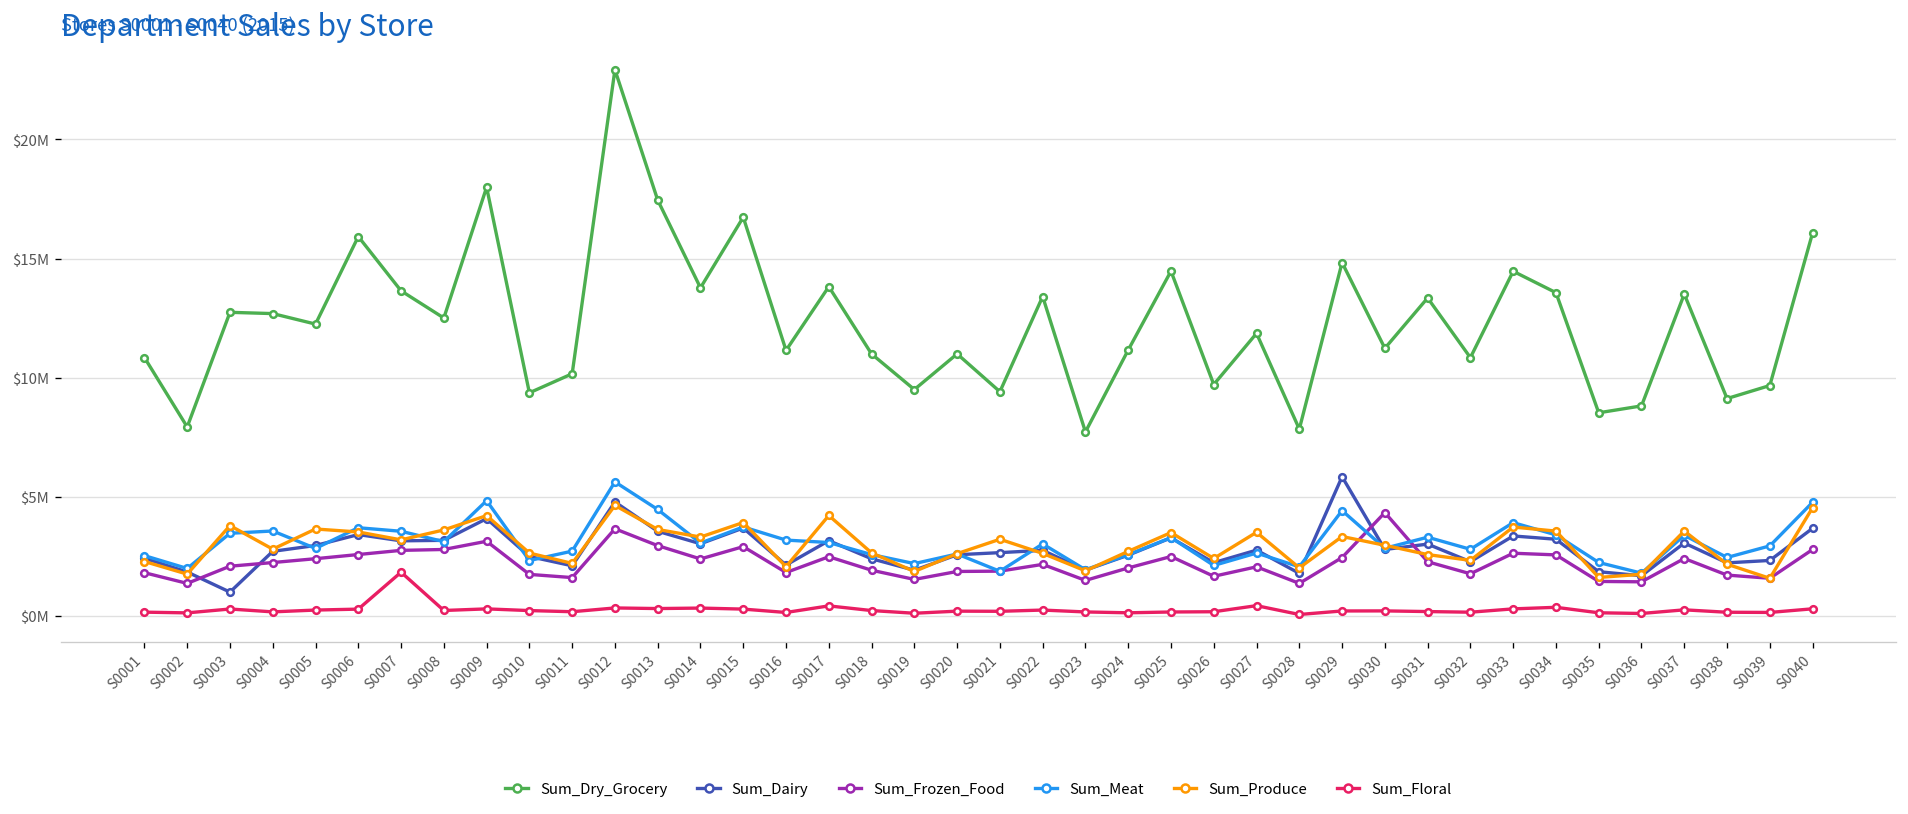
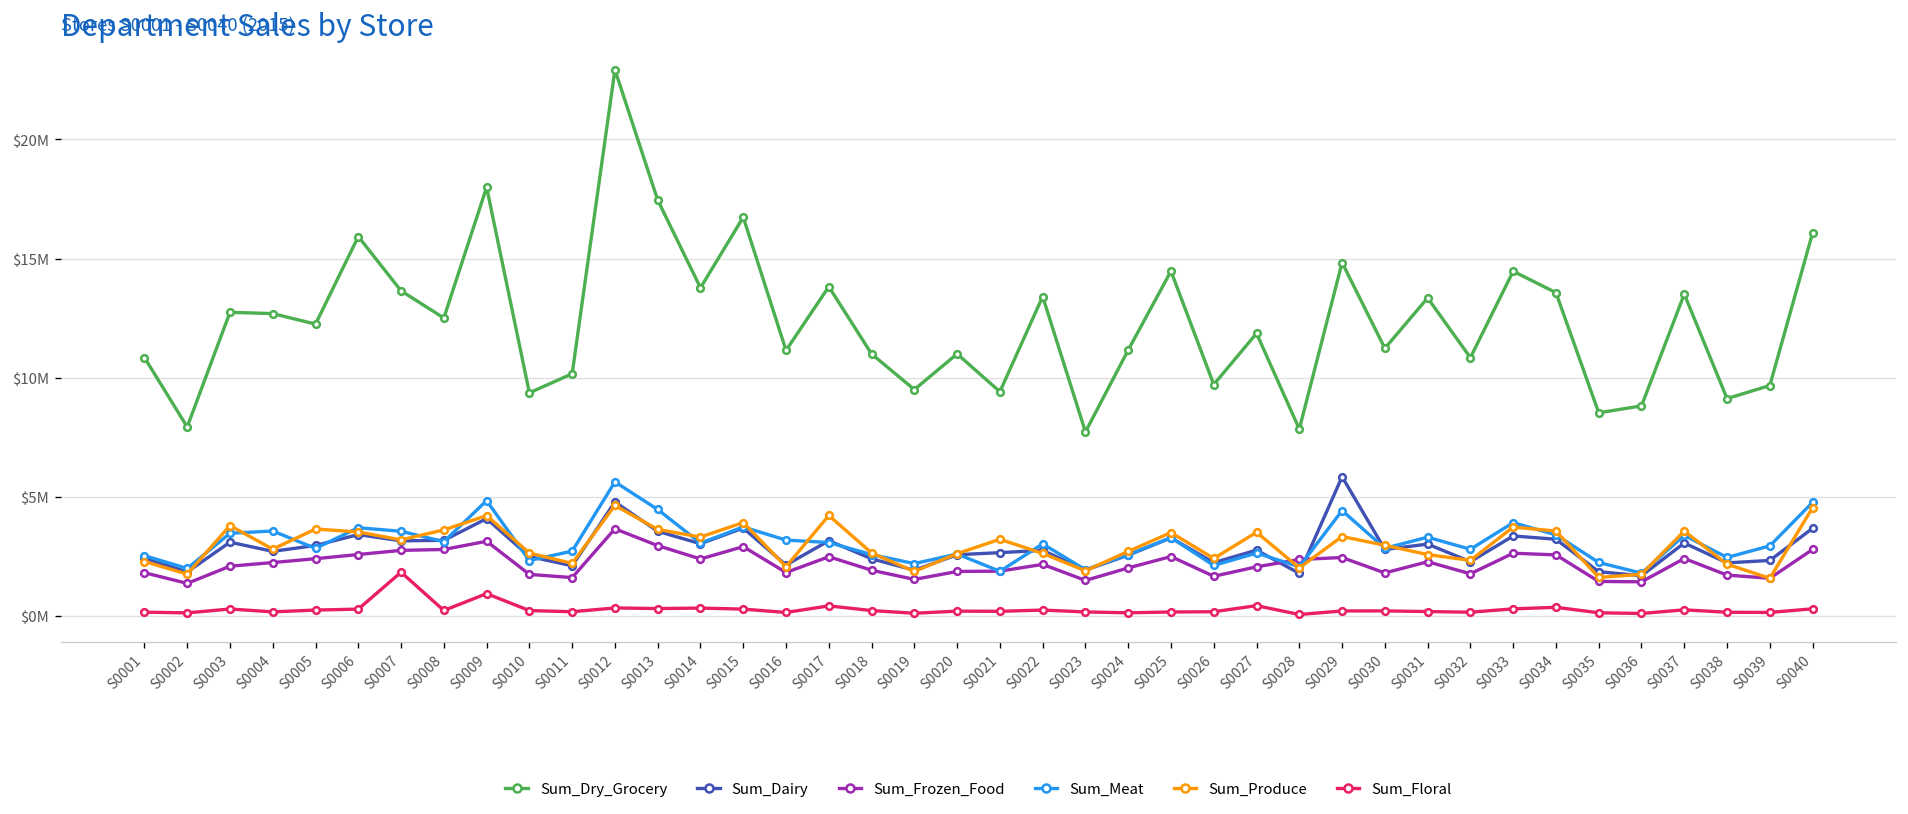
  {
    "Sum_Dry_Grocery": {
      "S0001": "$10800000",
      "S0002": "$7900000",
      "S0003": "$12700000",
      "S0004": "$12700000",
      "S0005": "$12200000",
      "S0006": "$15900000",
      "S0007": "$13600000",
      "S0008": "$12500000",
      "S0009": "$18000000",
      "S0010": "$9400000",
      "S0011": "$10200000",
      "S0012": "$22900000",
      "S0013": "$17500000",
      "S0014": "$13800000",
      "S0015": "$16700000",
      "S0016": "$11100000",
      "S0017": "$13800000",
      "S0018": "$11000000",
      "S0019": "$9500000",
      "S0020": "$11000000",
      "S0021": "$9400000",
      "S0022": "$13400000",
      "S0023": "$7700000",
      "S0024": "$11200000",
      "S0025": "$14500000",
      "S0026": "$9700000",
      "S0027": "$11900000",
      "S0028": "$7800000",
      "S0029": "$14800000",
      "S0030": "$11200000",
      "S0031": "$13300000",
      "S0032": "$10800000",
      "S0033": "$14500000",
      "S0034": "$13600000",
      "S0035": "$8500000",
      "S0036": "$8800000",
      "S0037": "$13500000",
      "S0038": "$9100000",
      "S0039": "$9700000",
      "S0040": "$16100000"
    },
    "Sum_Dairy": {
-     "S0003": "$1000000",
+     "S0003": "$3100000",
      "S0009": "$4100000",
      "S0010": "$2500000",
      "S0012": "$4800000",
      "S0018": "$2400000",
      "S0021": "$2700000",
      "S0028": "$1800000",
      "S0029": "$5800000",
      "S0031": "$3000000",
      "S0033": "$3400000",
      "S0034": "$3200000",
      "S0035": "$1900000",
      "S0037": "$3100000",
      "S0039": "$2300000",
      "S0040": "$3700000"
    },
    "Sum_Frozen_Food": {
      "S0001": "$1800000",
      "S0002": "$1400000",
      "S0003": "$2100000",
      "S0004": "$2200000",
      "S0005": "$2400000",
      "S0006": "$2600000",
      "S0007": "$2800000",
      "S0008": "$2800000",
      "S0009": "$3100000",
      "S0010": "$1700000",
      "S0011": "$1600000",
      "S0012": "$3700000",
      "S0013": "$3000000",
      "S0014": "$2400000",
      "S0015": "$2900000",
      "S0016": "$1800000",
      "S0017": "$2500000",
      "S0018": "$1900000",
      "S0019": "$1500000",
      "S0020": "$1900000",
      "S0022": "$2200000",
      "S0023": "$1500000",
      "S0024": "$2000000",
      "S0025": "$2500000",
      "S0026": "$1700000",
      "S0027": "$2100000",
-     "S0028": "$1400000",
+     "S0028": "$2400000",
      "S0029": "$2500000",
-     "S0030": "$4300000",
+     "S0030": "$1800000",
      "S0031": "$2300000",
      "S0032": "$1800000",
      "S0033": "$2600000",
      "S0034": "$2600000",
      "S0035": "$1400000",
      "S0036": "$1400000",
      "S0037": "$2400000",
      "S0038": "$1700000",
      "S0040": "$2800000"
    },
    "Sum_Meat": {
      "S0002": "$2000000",
      "S0003": "$3500000",
      "S0004": "$3600000",
      "S0006": "$3700000",
      "S0007": "$3600000",
      "S0009": "$4800000",
      "S0010": "$2300000",
      "S0011": "$2700000",
      "S0012": "$5600000",
      "S0013": "$4500000",
      "S0016": "$3200000",
      "S0019": "$2200000",
      "S0022": "$3000000",
      "S0029": "$4400000",
      "S0031": "$3300000",
      "S0032": "$2800000",
      "S0033": "$3900000",
      "S0034": "$3400000",
      "S0035": "$2200000",
      "S0037": "$3400000",
      "S0038": "$2500000",
      "S0039": "$2900000",
      "S0040": "$4800000"
    },
    "Sum_Produce": {
      "S0001": "$2300000",
      "S0003": "$3800000",
      "S0005": "$3600000",
      "S0008": "$3600000",
      "S0009": "$4200000",
      "S0010": "$2600000",
      "S0012": "$4600000",
      "S0014": "$3300000",
      "S0015": "$3900000",
      "S0017": "$4200000",
      "S0021": "$3200000",
      "S0024": "$2700000",
      "S0025": "$3500000",
      "S0026": "$2400000",
      "S0027": "$3500000",
      "S0029": "$3300000",
      "S0031": "$2600000",
      "S0033": "$3700000",
      "S0034": "$3600000",
      "S0035": "$1600000",
      "S0037": "$3600000",
      "S0040": "$4500000"
    },
    "Sum_Floral": {
      "S0001": "$200000",
      "S0002": "$100000",
      "S0003": "$300000",
      "S0004": "$200000",
      "S0005": "$200000",
      "S0006": "$300000",
      "S0007": "$1800000",
      "S0008": "$200000",
-     "S0009": "$300000",
+     "S0009": "$900000",
      "S0010": "$200000",
      "S0011": "$200000",
      "S0012": "$300000",
      "S0013": "$300000",
      "S0014": "$300000",
      "S0015": "$300000",
      "S0016": "$100000",
      "S0017": "$400000",
      "S0018": "$200000",
      "S0019": "$100000",
      "S0020": "$200000",
      "S0021": "$200000",
      "S0022": "$200000",
      "S0023": "$200000",
      "S0024": "$100000",
      "S0025": "$200000",
      "S0026": "$200000",
      "S0027": "$400000",
      "S0028": "$100000",
      "S0029": "$200000",
      "S0030": "$200000",
      "S0031": "$200000",
      "S0032": "$200000",
      "S0033": "$300000",
      "S0034": "$400000",
      "S0035": "$100000",
      "S0036": "$100000",
      "S0037": "$300000",
      "S0038": "$200000",
      "S0039": "$100000",
      "S0040": "$300000"
    }
  }
